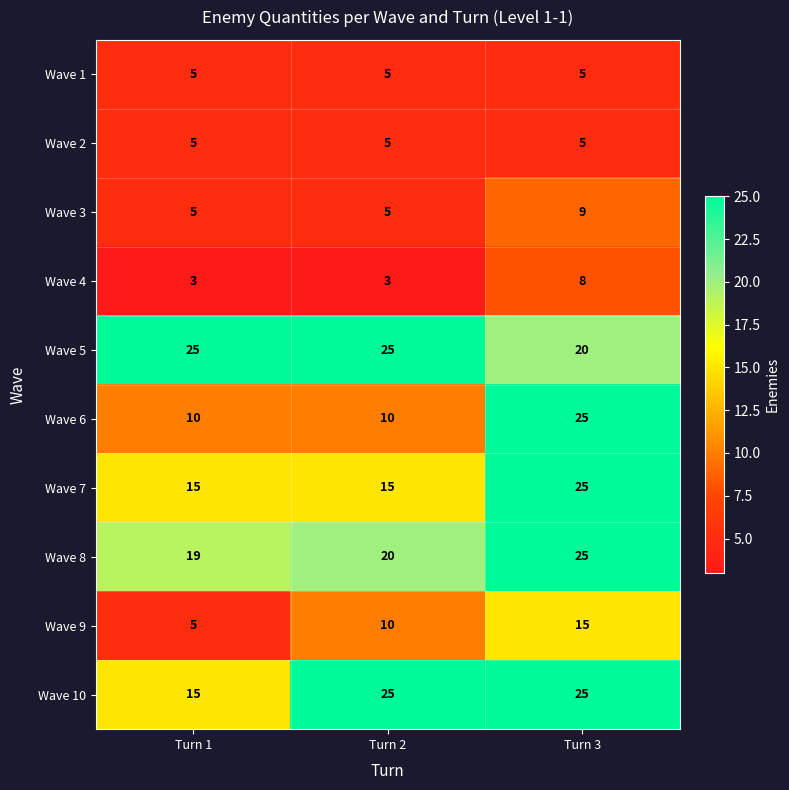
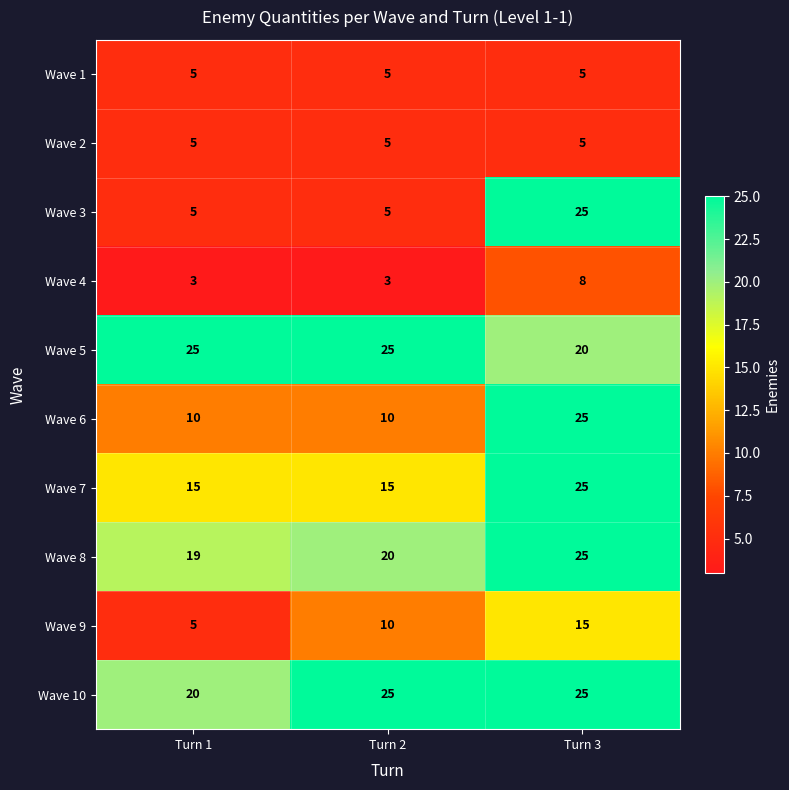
  {
    "Wave 1": {
      "Turn 1": 5,
      "Turn 2": 5,
      "Turn 3": 5
    },
    "Wave 2": {
      "Turn 1": 5,
      "Turn 2": 5,
      "Turn 3": 5
    },
    "Wave 3": {
      "Turn 1": 5,
      "Turn 2": 5,
-     "Turn 3": 9
+     "Turn 3": 25
    },
    "Wave 4": {
      "Turn 1": 3,
      "Turn 2": 3,
      "Turn 3": 8
    },
    "Wave 5": {
      "Turn 1": 25,
      "Turn 2": 25,
      "Turn 3": 20
    },
    "Wave 6": {
      "Turn 1": 10,
      "Turn 2": 10,
      "Turn 3": 25
    },
    "Wave 7": {
      "Turn 1": 15,
      "Turn 2": 15,
      "Turn 3": 25
    },
    "Wave 8": {
      "Turn 1": 19,
      "Turn 2": 20,
      "Turn 3": 25
    },
    "Wave 9": {
      "Turn 1": 5,
      "Turn 2": 10,
      "Turn 3": 15
    },
    "Wave 10": {
-     "Turn 1": 15,
+     "Turn 1": 20,
      "Turn 2": 25,
      "Turn 3": 25
    }
  }
